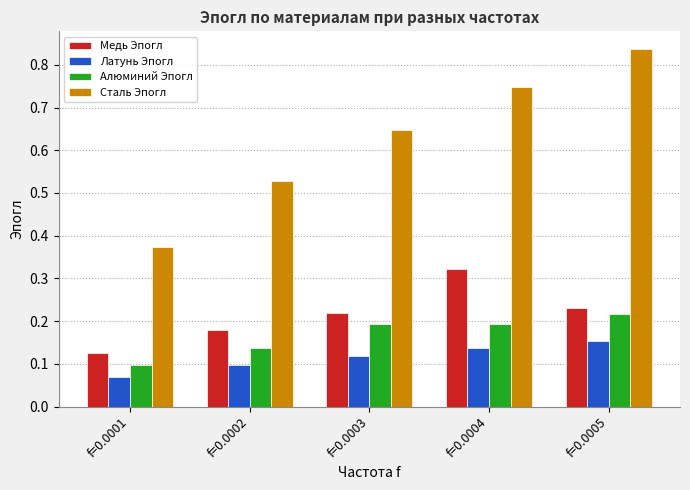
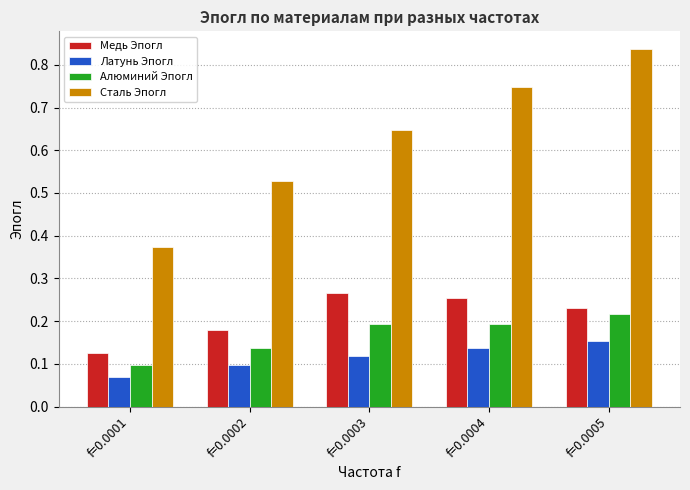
  {
    "Медь Эпогл": {
      "f=0.0001": 0.13,
      "f=0.0002": 0.18,
-     "f=0.0003": 0.22,
-     "f=0.0004": 0.32,
+     "f=0.0003": 0.27,
+     "f=0.0004": 0.25,
      "f=0.0005": 0.23
    },
    "Латунь Эпогл": {
      "f=0.0001": 0.07,
      "f=0.0002": 0.10,
      "f=0.0003": 0.12,
      "f=0.0004": 0.14,
      "f=0.0005": 0.15
    },
    "Алюминий Эпогл": {
      "f=0.0001": 0.10,
      "f=0.0002": 0.14,
      "f=0.0003": 0.19,
      "f=0.0004": 0.19,
      "f=0.0005": 0.22
    },
    "Сталь Эпогл": {
      "f=0.0001": 0.37,
      "f=0.0002": 0.53,
      "f=0.0003": 0.65,
      "f=0.0004": 0.75,
      "f=0.0005": 0.84
    }
  }
